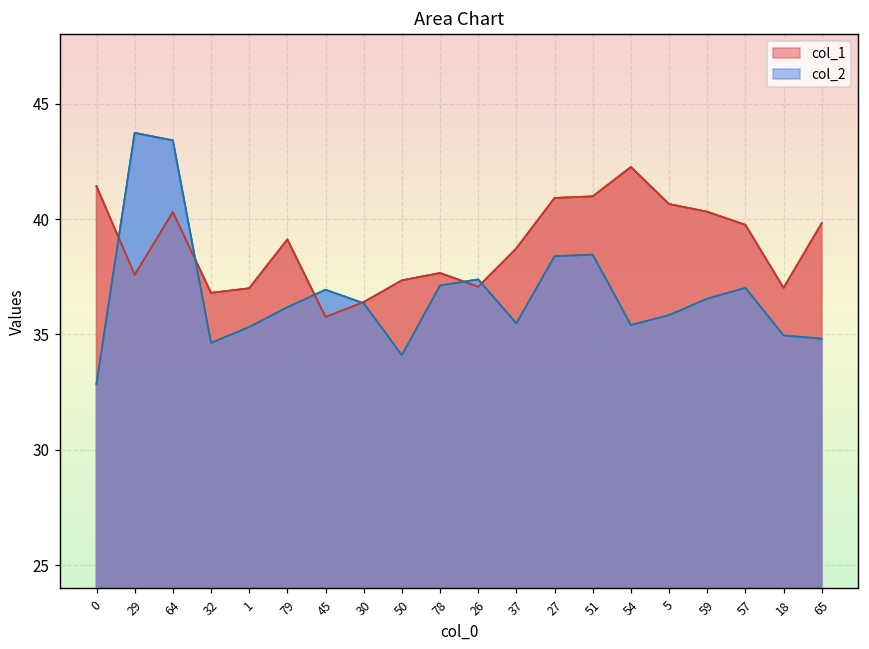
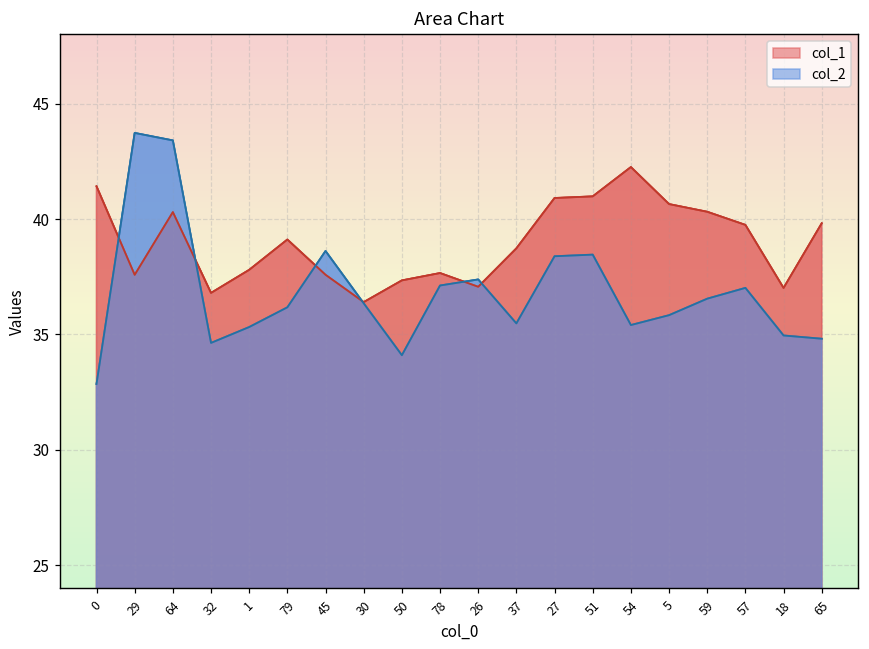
  {
    "col_1": {
      "0": 41.4,
      "29": 37.6,
      "64": 40.3,
      "32": 36.8,
-     "1": 37.0,
+     "1": 37.8,
      "79": 39.1,
-     "45": 35.8,
+     "45": 37.6,
      "50": 37.3,
      "78": 37.7,
      "26": 37.1,
      "37": 38.7,
      "27": 40.9,
      "51": 41.0,
      "54": 42.3,
      "5": 40.6,
      "59": 40.3,
      "57": 39.7,
      "18": 37.0,
      "65": 39.8
    },
    "col_2": {
      "0": 32.9,
      "29": 43.7,
      "64": 43.4,
      "32": 34.6,
      "1": 35.3,
      "79": 36.2,
-     "45": 36.9,
+     "45": 38.6,
      "50": 34.1,
      "78": 37.1,
      "26": 37.4,
      "37": 35.5,
      "27": 38.4,
      "51": 38.5,
      "54": 35.4,
      "5": 35.8,
      "59": 36.6,
      "57": 37.0,
      "18": 35.0,
      "65": 34.8
    }
  }
